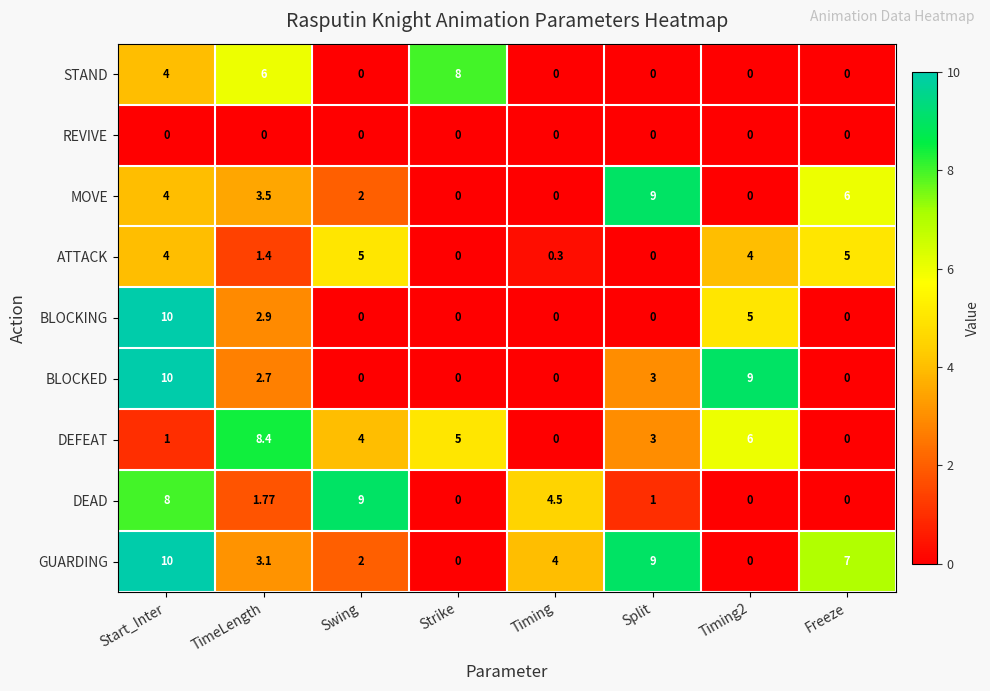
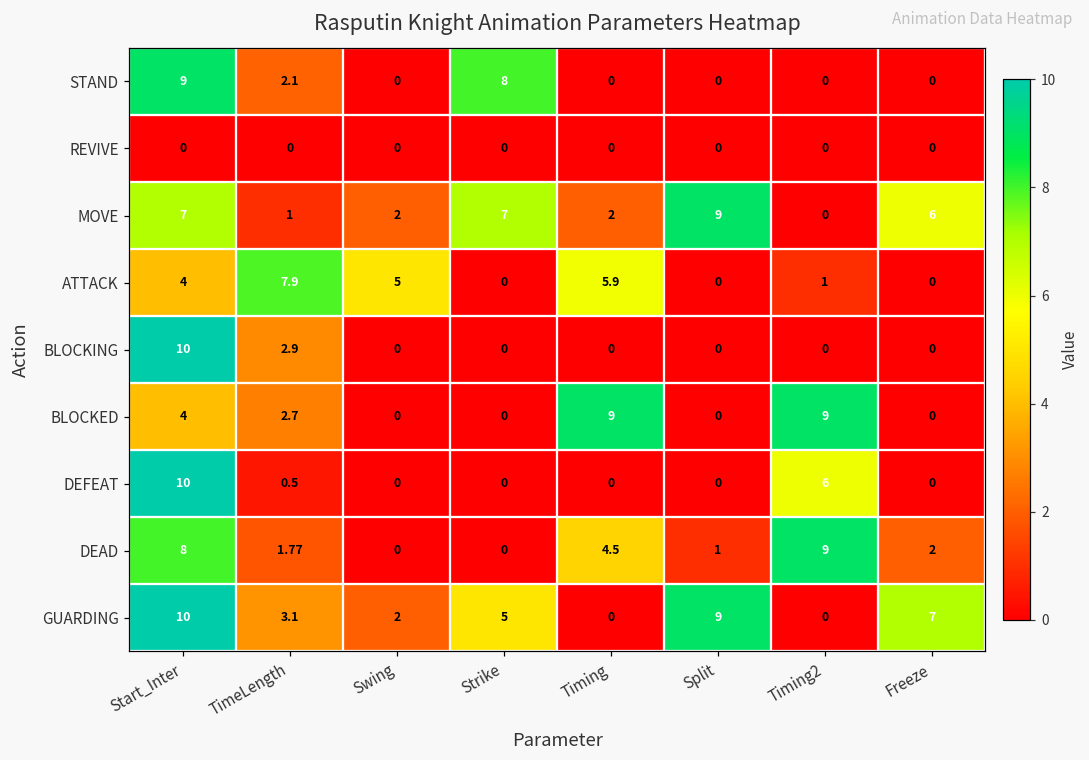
  {
    "STAND": {
-     "Start_Inter": 4,
-     "TimeLength": 6,
+     "Start_Inter": 9,
+     "TimeLength": 2.1,
      "Swing": 0,
      "Strike": 8,
      "Timing": 0,
      "Split": 0,
      "Timing2": 0,
      "Freeze": 0
    },
    "REVIVE": {
      "Start_Inter": 0,
      "TimeLength": 0,
      "Swing": 0,
      "Strike": 0,
      "Timing": 0,
      "Split": 0,
      "Timing2": 0,
      "Freeze": 0
    },
    "MOVE": {
-     "Start_Inter": 4,
-     "TimeLength": 3.5,
+     "Start_Inter": 7,
+     "TimeLength": 1,
      "Swing": 2,
-     "Strike": 0,
-     "Timing": 0,
+     "Strike": 7,
+     "Timing": 2,
      "Split": 9,
      "Timing2": 0,
      "Freeze": 6
    },
    "ATTACK": {
      "Start_Inter": 4,
-     "TimeLength": 1.4,
+     "TimeLength": 7.9,
      "Swing": 5,
      "Strike": 0,
-     "Timing": 0.3,
+     "Timing": 5.9,
      "Split": 0,
-     "Timing2": 4,
-     "Freeze": 5
+     "Timing2": 1,
+     "Freeze": 0
    },
    "BLOCKING": {
      "Start_Inter": 10,
      "TimeLength": 2.9,
      "Swing": 0,
      "Strike": 0,
      "Timing": 0,
      "Split": 0,
-     "Timing2": 5,
+     "Timing2": 0,
      "Freeze": 0
    },
    "BLOCKED": {
-     "Start_Inter": 10,
+     "Start_Inter": 4,
      "TimeLength": 2.7,
      "Swing": 0,
      "Strike": 0,
-     "Timing": 0,
-     "Split": 3,
+     "Timing": 9,
+     "Split": 0,
      "Timing2": 9,
      "Freeze": 0
    },
    "DEFEAT": {
-     "Start_Inter": 1,
-     "TimeLength": 8.4,
-     "Swing": 4,
-     "Strike": 5,
+     "Start_Inter": 10,
+     "TimeLength": 0.5,
+     "Swing": 0,
+     "Strike": 0,
      "Timing": 0,
-     "Split": 3,
+     "Split": 0,
      "Timing2": 6,
      "Freeze": 0
    },
    "DEAD": {
      "Start_Inter": 8,
      "TimeLength": 1.77,
-     "Swing": 9,
+     "Swing": 0,
      "Strike": 0,
      "Timing": 4.5,
      "Split": 1,
-     "Timing2": 0,
-     "Freeze": 0
+     "Timing2": 9,
+     "Freeze": 2
    },
    "GUARDING": {
      "Start_Inter": 10,
      "TimeLength": 3.1,
      "Swing": 2,
-     "Strike": 0,
-     "Timing": 4,
+     "Strike": 5,
+     "Timing": 0,
      "Split": 9,
      "Timing2": 0,
      "Freeze": 7
    }
  }
